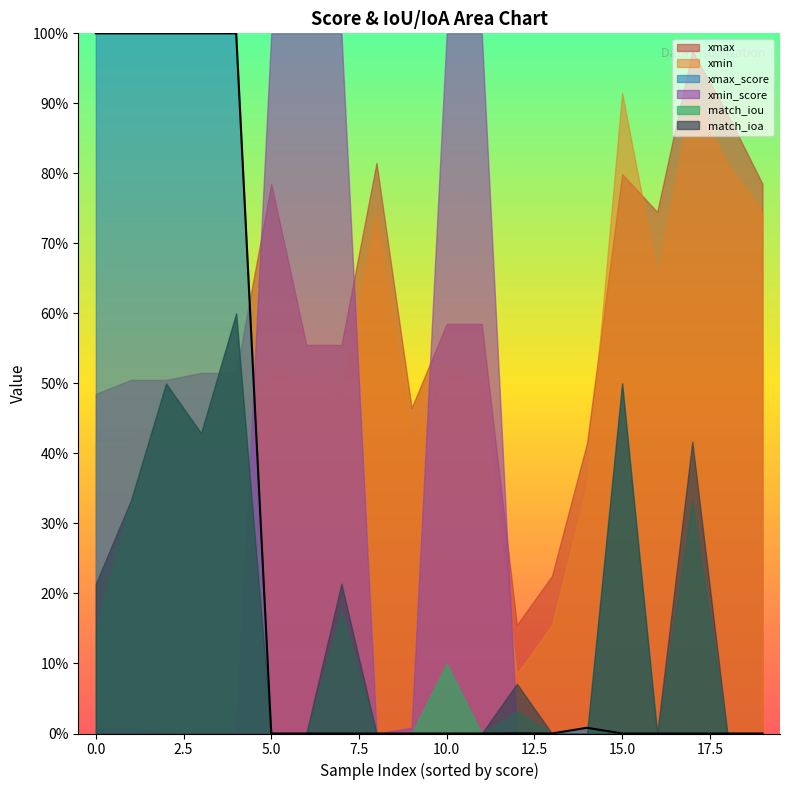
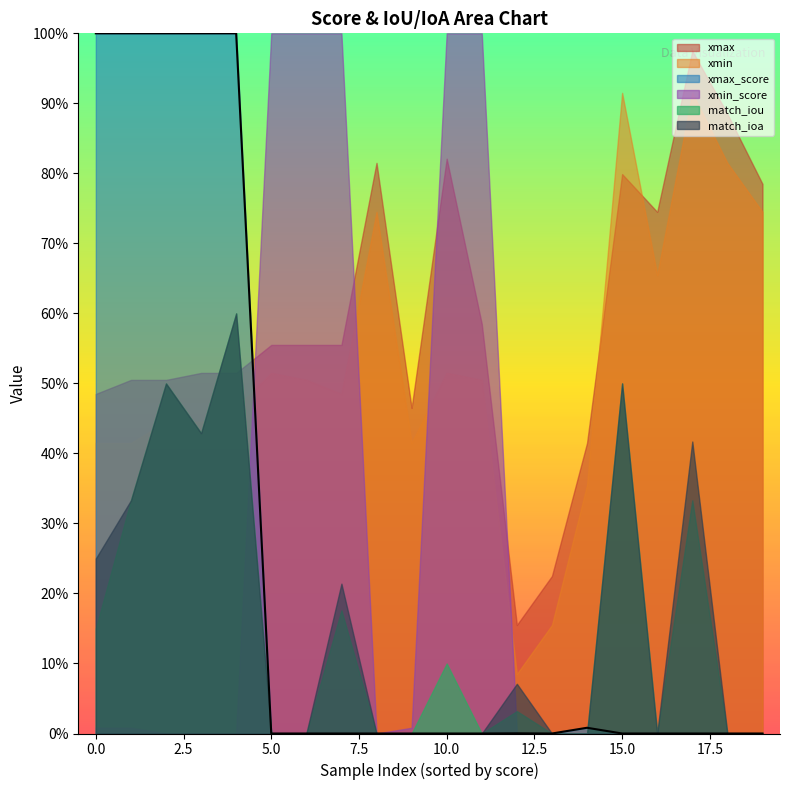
  {
    "xmax": {
      "0.0": "49%",
-     "5.0": "79%",
-     "10.0": "59%",
+     "5.0": "56%",
+     "10.0": "82%",
      "15.0": "80%"
    },
    "xmin": {
      "0.0": "42%",
      "5.0": "52%",
      "10.0": "52%",
      "15.0": "92%"
    },
    "xmax_score": {
      "0.0": "100%"
    },
    "xmin_score": {
      "0.0": "1%",
      "5.0": "100%",
      "10.0": "100%"
    },
    "match_iou": {
      "0.0": "15%",
      "10.0": "10%"
    },
    "match_ioa": {
-     "0.0": "21%"
+     "0.0": "25%"
    }
  }
